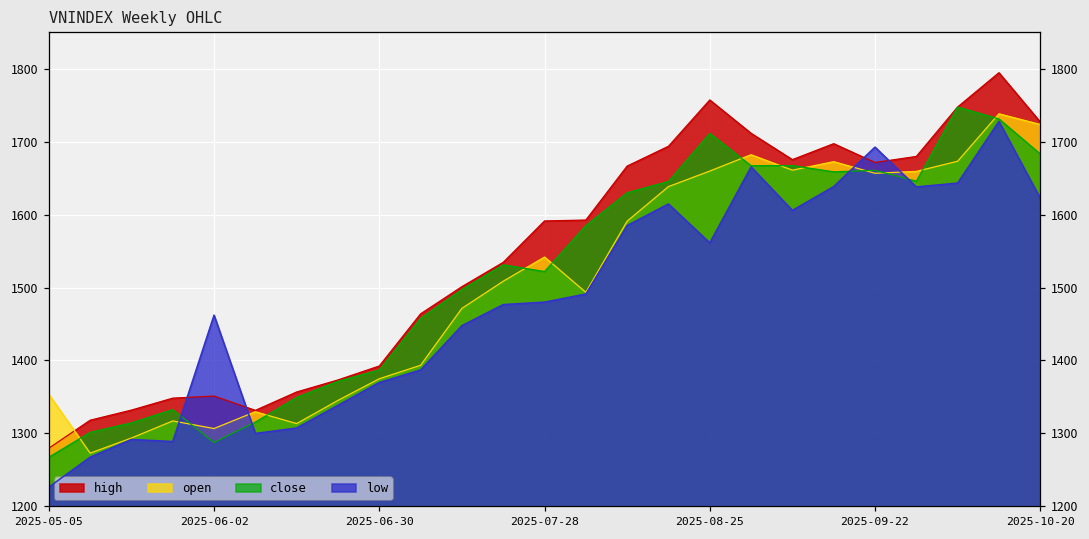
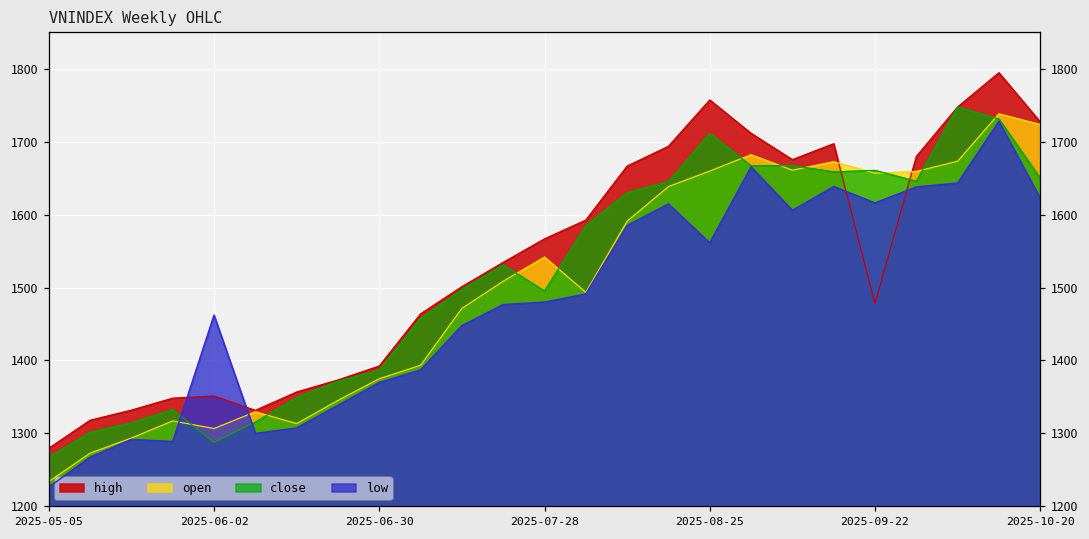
  {
    "high": {
      "2025-05-05": 1280,
      "2025-06-02": 1350,
      "2025-06-30": 1390,
-     "2025-07-28": 1590,
+     "2025-07-28": 1570,
      "2025-08-25": 1760,
-     "2025-09-22": 1670
+     "2025-09-22": 1480
    },
    "open": {
-     "2025-05-05": 1350,
+     "2025-05-05": 1230,
      "2025-06-02": 1310,
      "2025-06-30": 1370,
      "2025-07-28": 1540,
      "2025-08-25": 1660,
      "2025-09-22": 1660
    },
    "close": {
      "2025-05-05": 1270,
      "2025-06-02": 1290,
      "2025-06-30": 1390,
-     "2025-07-28": 1520,
+     "2025-07-28": 1500,
      "2025-08-25": 1710,
      "2025-09-22": 1660,
-     "2025-10-20": 1680
+     "2025-10-20": 1650
    },
    "low": {
      "2025-05-05": 1230,
      "2025-06-02": 1460,
      "2025-06-30": 1370,
      "2025-07-28": 1480,
      "2025-08-25": 1560,
-     "2025-09-22": 1690,
+     "2025-09-22": 1620,
      "2025-10-20": 1620
    }
  }
